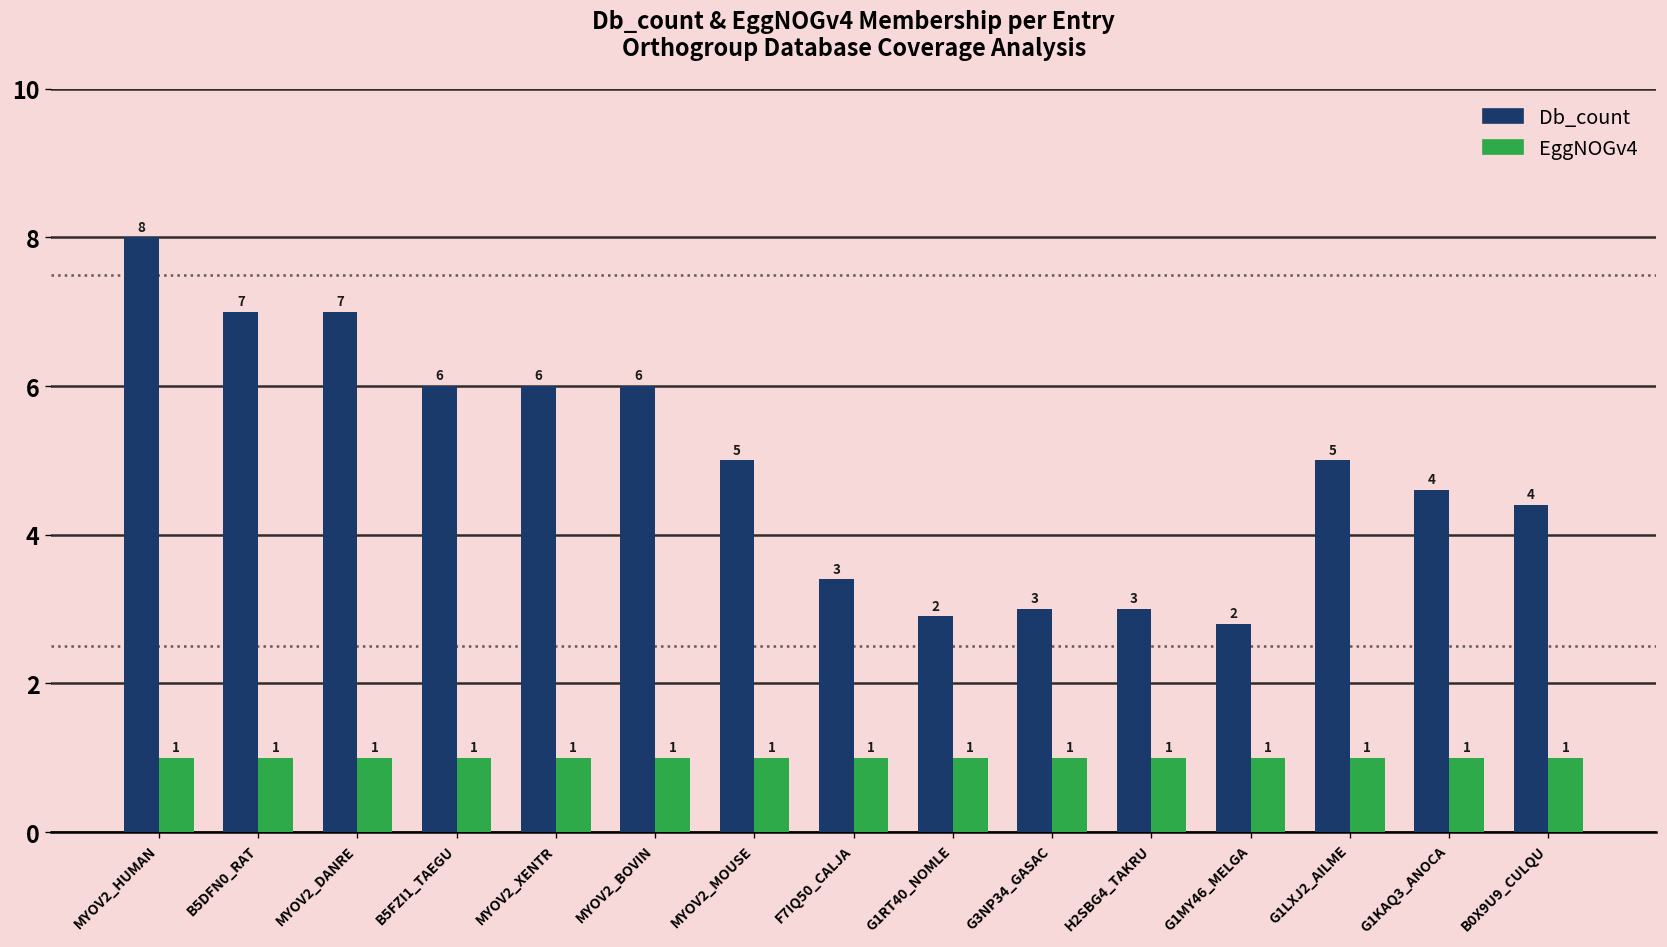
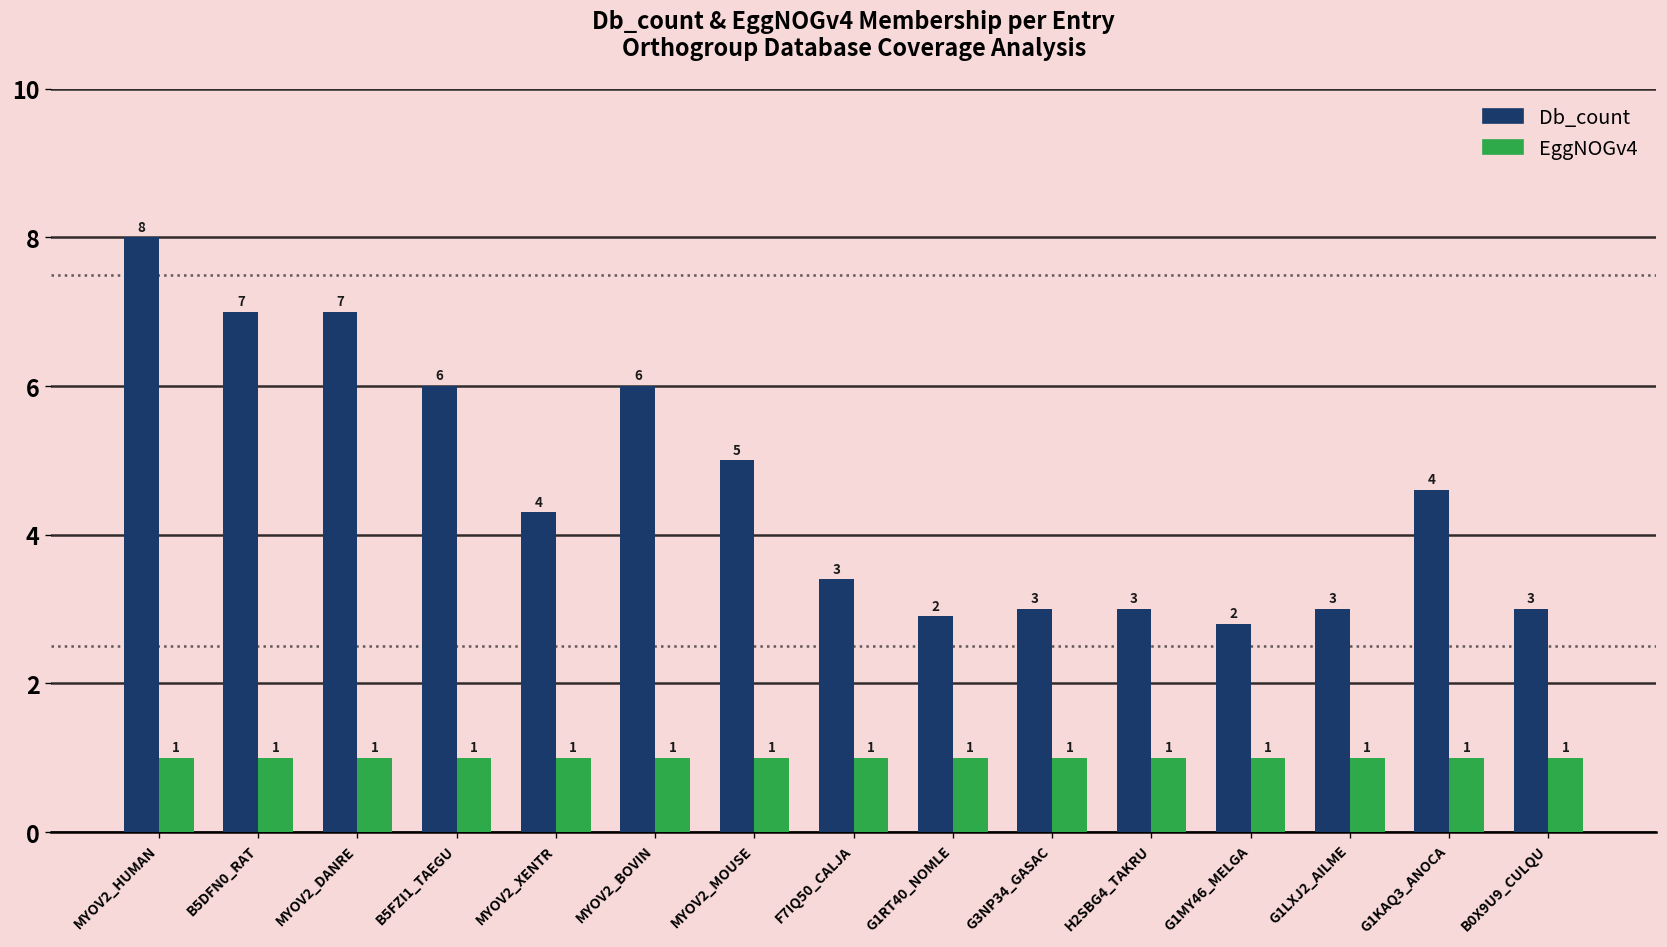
  {
    "Db_count": {
      "MYOV2_HUMAN": 8,
      "B5DFN0_RAT": 7,
      "MYOV2_DANRE": 7,
      "B5FZI1_TAEGU": 6,
-     "MYOV2_XENTR": 6,
+     "MYOV2_XENTR": 4,
      "MYOV2_BOVIN": 6,
      "MYOV2_MOUSE": 5,
      "F7IQ50_CALJA": 3,
      "G3NP34_GASAC": 3,
      "H2SBG4_TAKRU": 3,
-     "G1LXJ2_AILME": 5,
-     "B0X9U9_CULQU": 4
+     "G1LXJ2_AILME": 3,
+     "B0X9U9_CULQU": 3
    },
    "EggNOGv4": {
      "MYOV2_HUMAN": 1,
      "B5DFN0_RAT": 1,
      "MYOV2_DANRE": 1,
      "B5FZI1_TAEGU": 1,
      "MYOV2_XENTR": 1,
      "MYOV2_BOVIN": 1,
      "MYOV2_MOUSE": 1,
      "F7IQ50_CALJA": 1,
      "G1RT40_NOMLE": 1,
      "G3NP34_GASAC": 1,
      "H2SBG4_TAKRU": 1,
      "G1MY46_MELGA": 1,
      "G1LXJ2_AILME": 1,
      "G1KAQ3_ANOCA": 1,
      "B0X9U9_CULQU": 1
    }
  }
